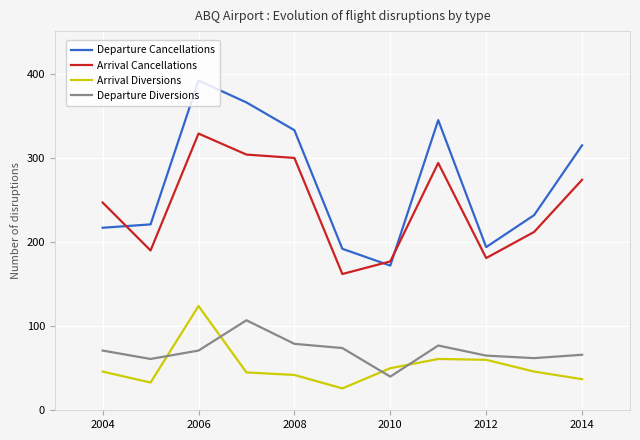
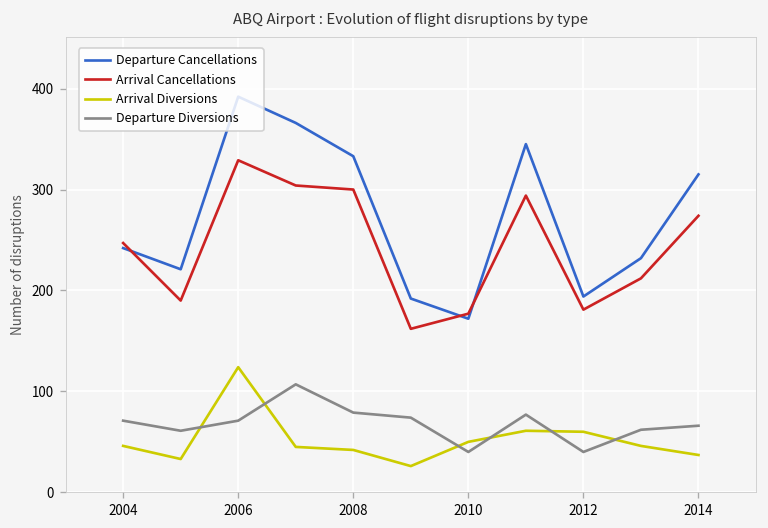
  {
    "Departure Cancellations": {
-     "2004": 220,
+     "2004": 240,
      "2008": 330,
      "2010": 170,
      "2012": 190,
      "2014": 320
    },
    "Arrival Cancellations": {
      "2004": 250,
      "2006": 330,
      "2008": 300,
      "2010": 180,
      "2012": 180,
      "2014": 270
    },
    "Arrival Diversions": {
      "2004": 50,
      "2006": 120,
      "2008": 40,
      "2010": 50,
      "2012": 60,
      "2014": 40
    },
    "Departure Diversions": {
      "2004": 70,
      "2006": 70,
      "2008": 80,
      "2010": 40,
-     "2012": 70,
+     "2012": 40,
      "2014": 70
    }
  }
